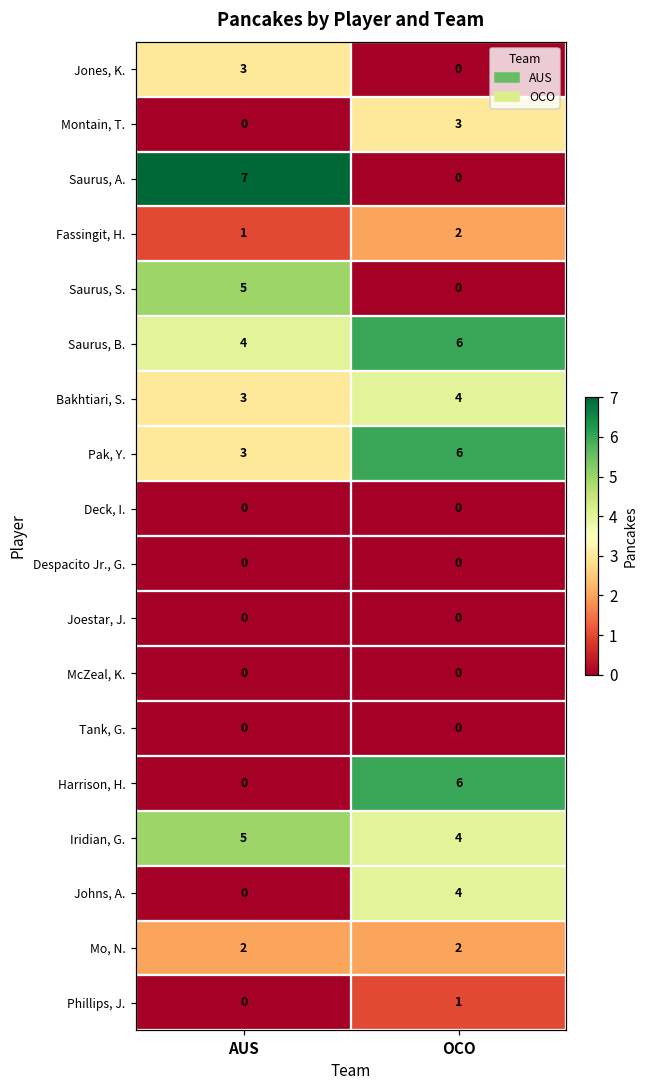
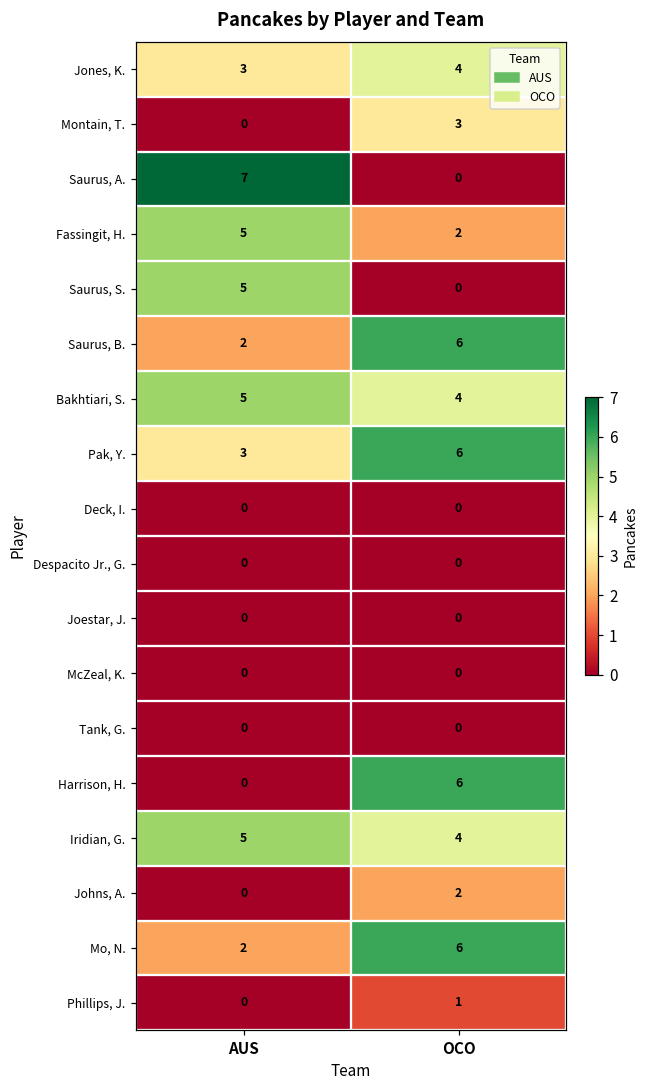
  {
    "Jones, K.": {
      "AUS": 3,
-     "OCO": 0
+     "OCO": 4
    },
    "Montain, T.": {
      "AUS": 0,
      "OCO": 3
    },
    "Saurus, A.": {
      "AUS": 7,
      "OCO": 0
    },
    "Fassingit, H.": {
-     "AUS": 1,
+     "AUS": 5,
      "OCO": 2
    },
    "Saurus, S.": {
      "AUS": 5,
      "OCO": 0
    },
    "Saurus, B.": {
-     "AUS": 4,
+     "AUS": 2,
      "OCO": 6
    },
    "Bakhtiari, S.": {
-     "AUS": 3,
+     "AUS": 5,
      "OCO": 4
    },
    "Pak, Y.": {
      "AUS": 3,
      "OCO": 6
    },
    "Deck, I.": {
      "AUS": 0,
      "OCO": 0
    },
    "Despacito Jr., G.": {
      "AUS": 0,
      "OCO": 0
    },
    "Joestar, J.": {
      "AUS": 0,
      "OCO": 0
    },
    "McZeal, K.": {
      "AUS": 0,
      "OCO": 0
    },
    "Tank, G.": {
      "AUS": 0,
      "OCO": 0
    },
    "Harrison, H.": {
      "AUS": 0,
      "OCO": 6
    },
    "Iridian, G.": {
      "AUS": 5,
      "OCO": 4
    },
    "Johns, A.": {
      "AUS": 0,
-     "OCO": 4
+     "OCO": 2
    },
    "Mo, N.": {
      "AUS": 2,
-     "OCO": 2
+     "OCO": 6
    },
    "Phillips, J.": {
      "AUS": 0,
      "OCO": 1
    }
  }
